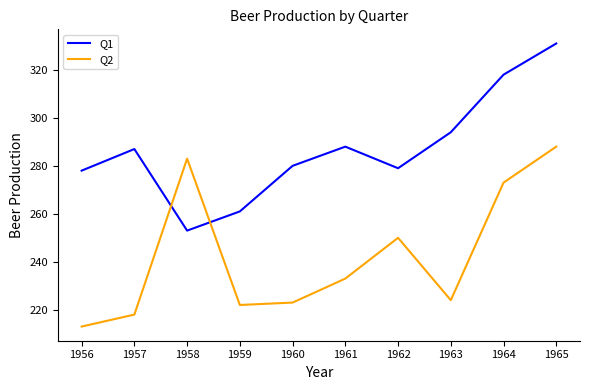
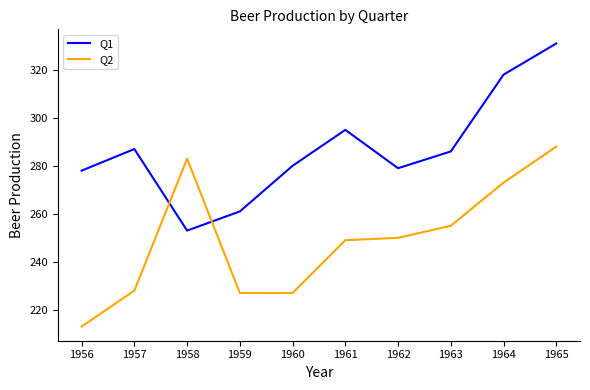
  {
    "Q1": {
      "1956": 278,
      "1957": 287,
      "1958": 253,
      "1959": 261,
      "1960": 280,
-     "1961": 288,
+     "1961": 295,
      "1962": 279,
-     "1963": 294,
+     "1963": 286,
      "1964": 318,
      "1965": 331
    },
    "Q2": {
      "1956": 213,
-     "1957": 218,
+     "1957": 228,
      "1958": 283,
-     "1959": 222,
-     "1960": 223,
-     "1961": 233,
+     "1959": 227,
+     "1960": 227,
+     "1961": 249,
      "1962": 250,
-     "1963": 224,
+     "1963": 255,
      "1964": 273,
      "1965": 288
    }
  }
